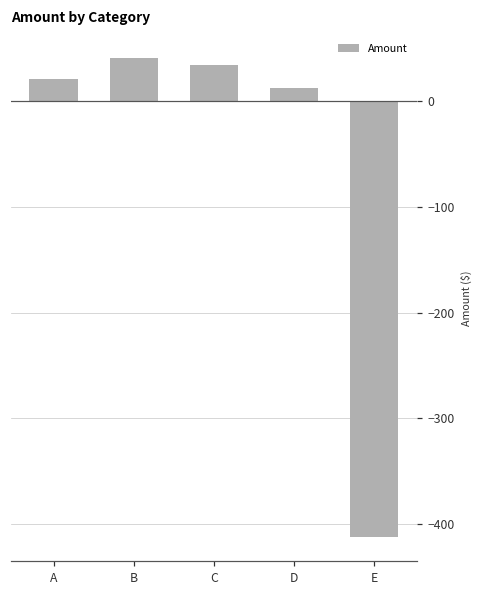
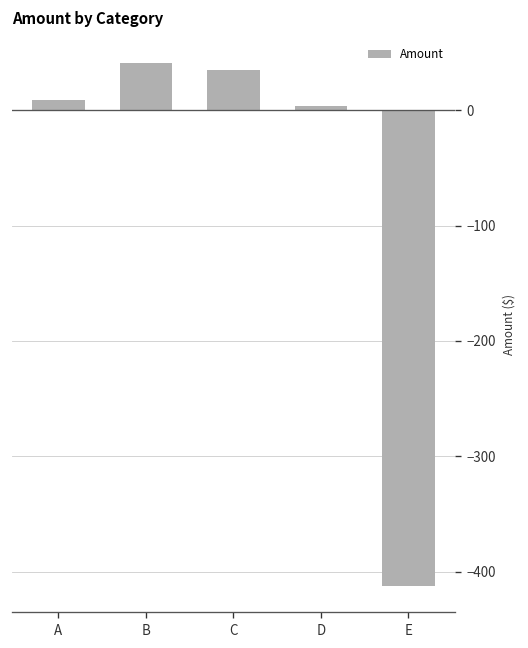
  {
-   "A": 20,
+   "A": 10,
    "B": 40,
    "C": 30,
-   "D": 10,
+   "D": 0,
    "E": -410
  }
